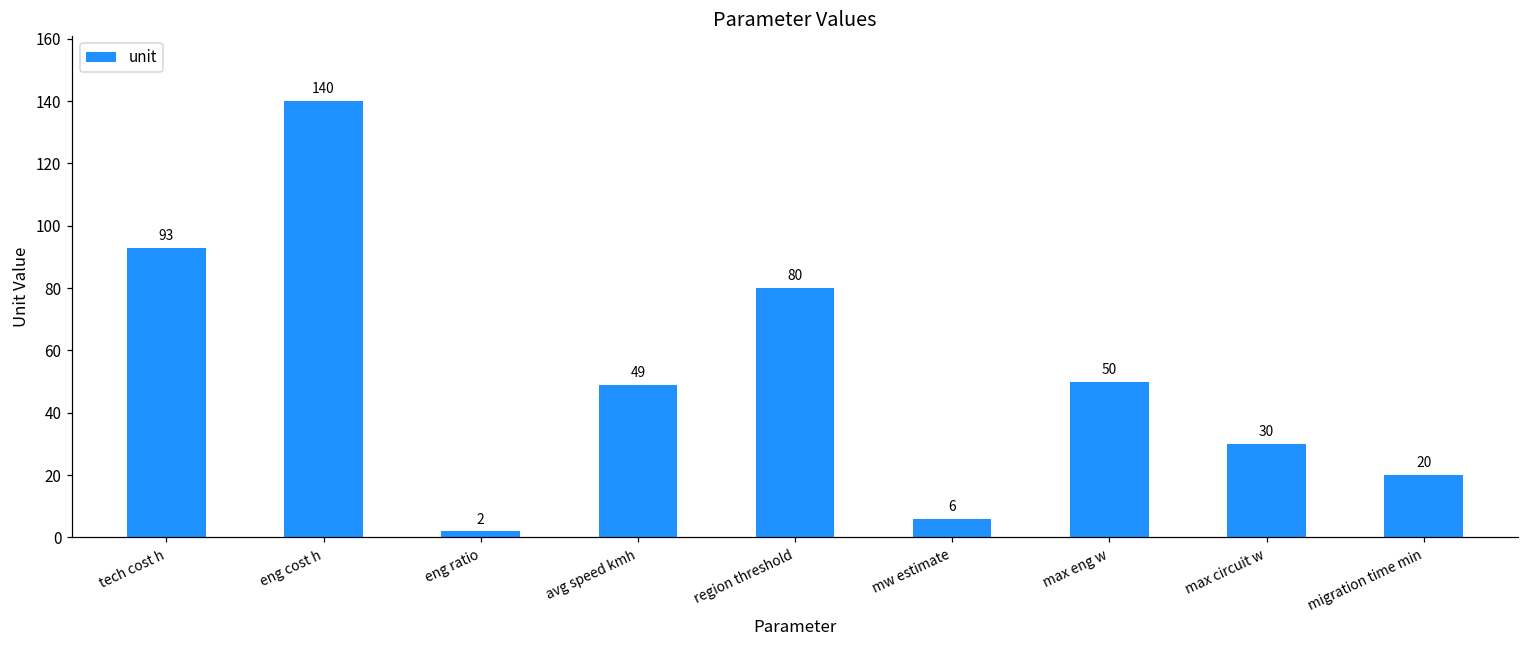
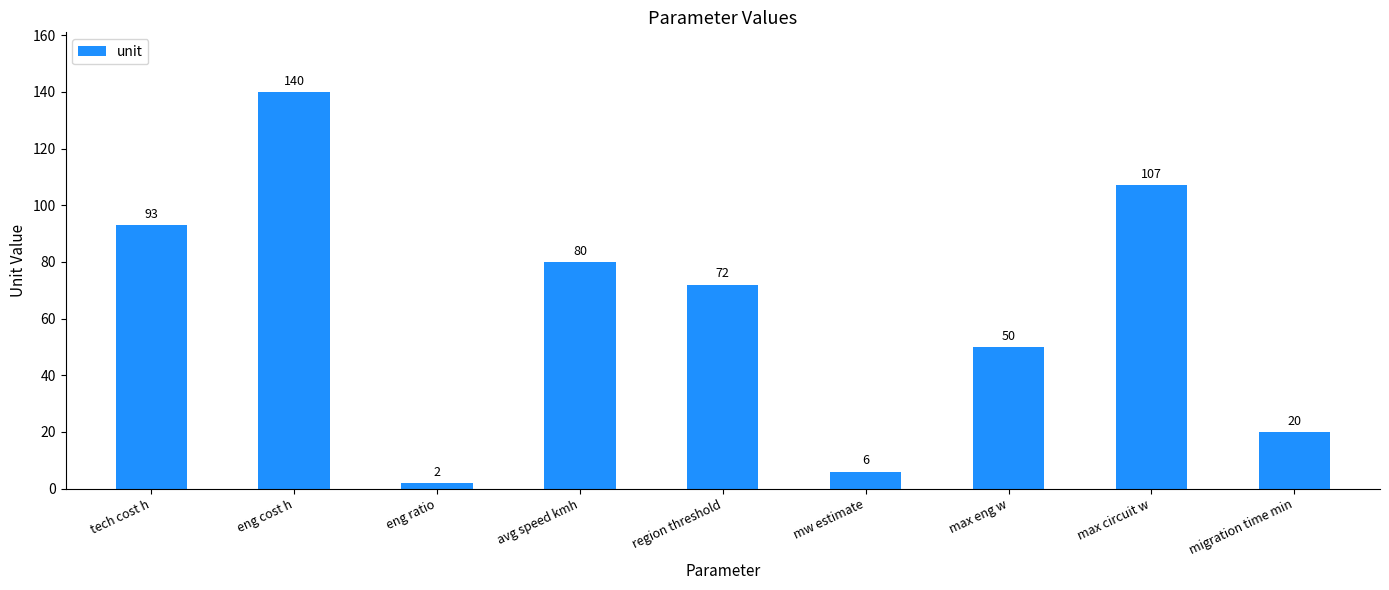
  {
    "tech cost h": 93,
    "eng cost h": 140,
    "eng ratio": 2,
-   "avg speed kmh": 49,
-   "region threshold": 80,
+   "avg speed kmh": 80,
+   "region threshold": 72,
    "mw estimate": 6,
    "max eng w": 50,
-   "max circuit w": 30,
+   "max circuit w": 107,
    "migration time min": 20
  }
